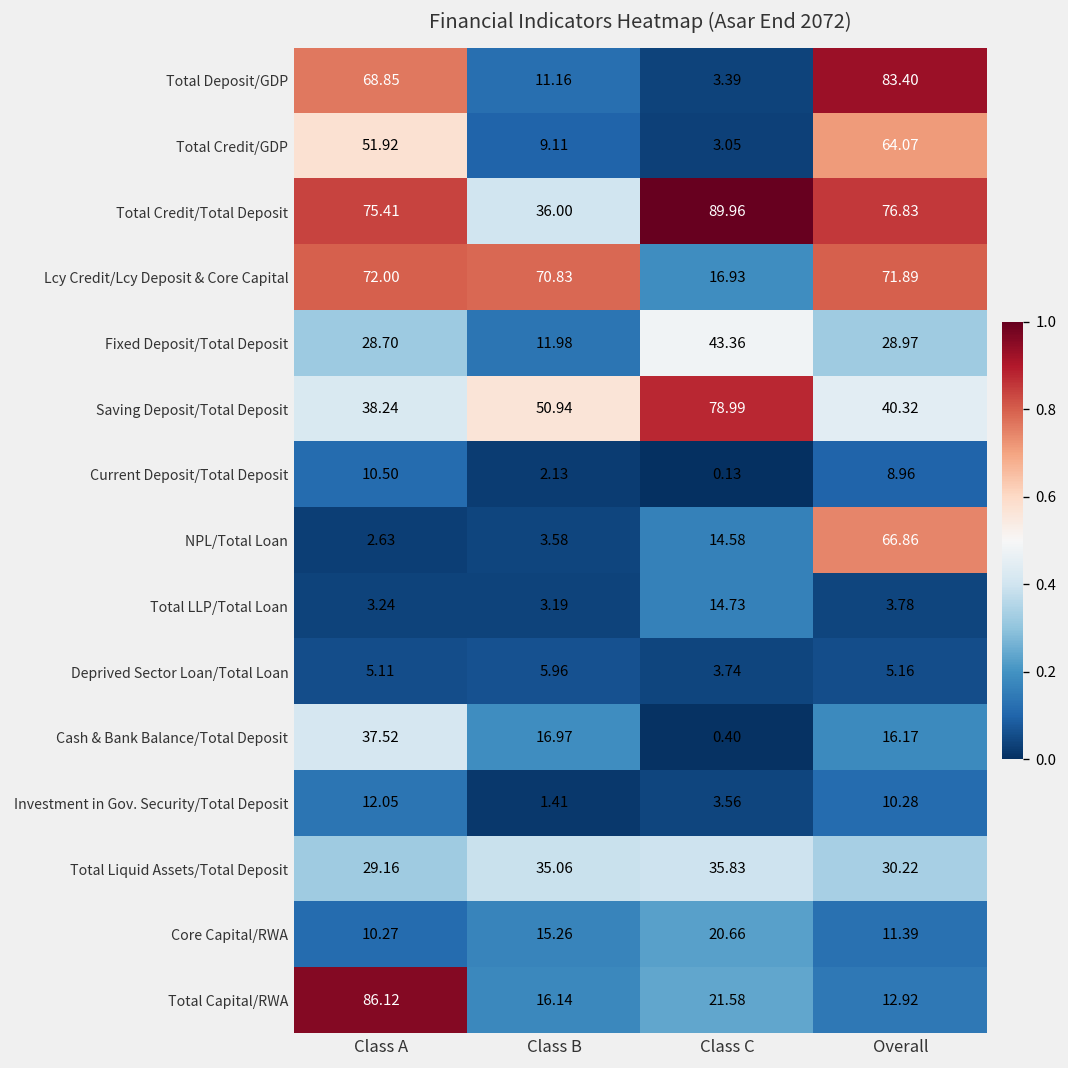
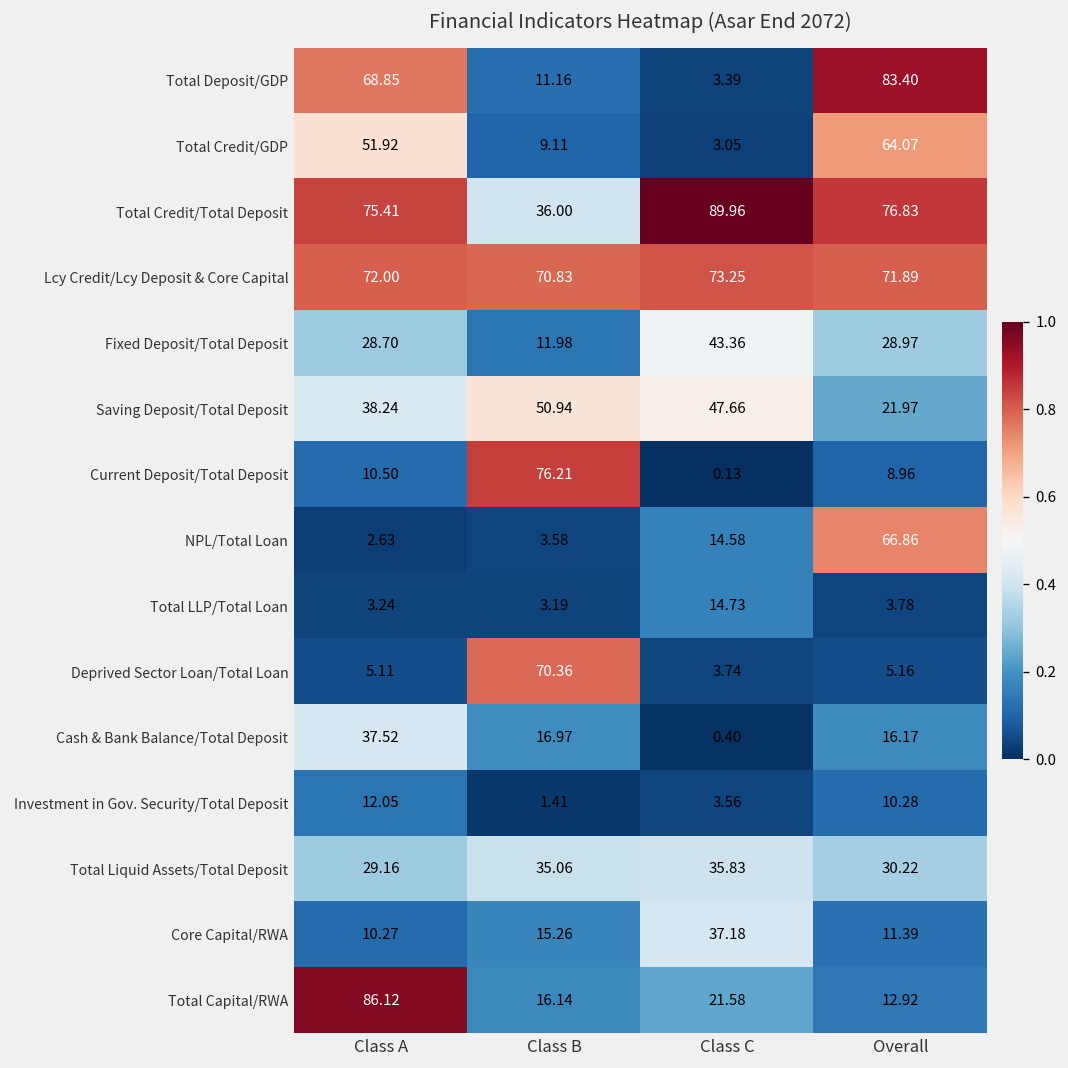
  {
    "Total Deposit/GDP": {
      "Class A": 68.85,
      "Class B": 11.16,
      "Class C": 3.39,
      "Overall": 83.40
    },
    "Total Credit/GDP": {
      "Class A": 51.92,
      "Class B": 9.11,
      "Class C": 3.05,
      "Overall": 64.07
    },
    "Total Credit/Total Deposit": {
      "Class A": 75.41,
      "Class B": 36.00,
      "Class C": 89.96,
      "Overall": 76.83
    },
    "Lcy Credit/Lcy Deposit & Core Capital": {
      "Class A": 72.00,
      "Class B": 70.83,
-     "Class C": 16.93,
+     "Class C": 73.25,
      "Overall": 71.89
    },
    "Fixed Deposit/Total Deposit": {
      "Class A": 28.70,
      "Class B": 11.98,
      "Class C": 43.36,
      "Overall": 28.97
    },
    "Saving Deposit/Total Deposit": {
      "Class A": 38.24,
      "Class B": 50.94,
-     "Class C": 78.99,
-     "Overall": 40.32
+     "Class C": 47.66,
+     "Overall": 21.97
    },
    "Current Deposit/Total Deposit": {
      "Class A": 10.50,
-     "Class B": 2.13,
+     "Class B": 76.21,
      "Class C": 0.13,
      "Overall": 8.96
    },
    "NPL/Total Loan": {
      "Class A": 2.63,
      "Class B": 3.58,
      "Class C": 14.58,
      "Overall": 66.86
    },
    "Total LLP/Total Loan": {
      "Class A": 3.24,
      "Class B": 3.19,
      "Class C": 14.73,
      "Overall": 3.78
    },
    "Deprived Sector Loan/Total Loan": {
      "Class A": 5.11,
-     "Class B": 5.96,
+     "Class B": 70.36,
      "Class C": 3.74,
      "Overall": 5.16
    },
    "Cash & Bank Balance/Total Deposit": {
      "Class A": 37.52,
      "Class B": 16.97,
      "Class C": 0.40,
      "Overall": 16.17
    },
    "Investment in Gov. Security/Total Deposit": {
      "Class A": 12.05,
      "Class B": 1.41,
      "Class C": 3.56,
      "Overall": 10.28
    },
    "Total Liquid Assets/Total Deposit": {
      "Class A": 29.16,
      "Class B": 35.06,
      "Class C": 35.83,
      "Overall": 30.22
    },
    "Core Capital/RWA": {
      "Class A": 10.27,
      "Class B": 15.26,
-     "Class C": 20.66,
+     "Class C": 37.18,
      "Overall": 11.39
    },
    "Total Capital/RWA": {
      "Class A": 86.12,
      "Class B": 16.14,
      "Class C": 21.58,
      "Overall": 12.92
    }
  }
